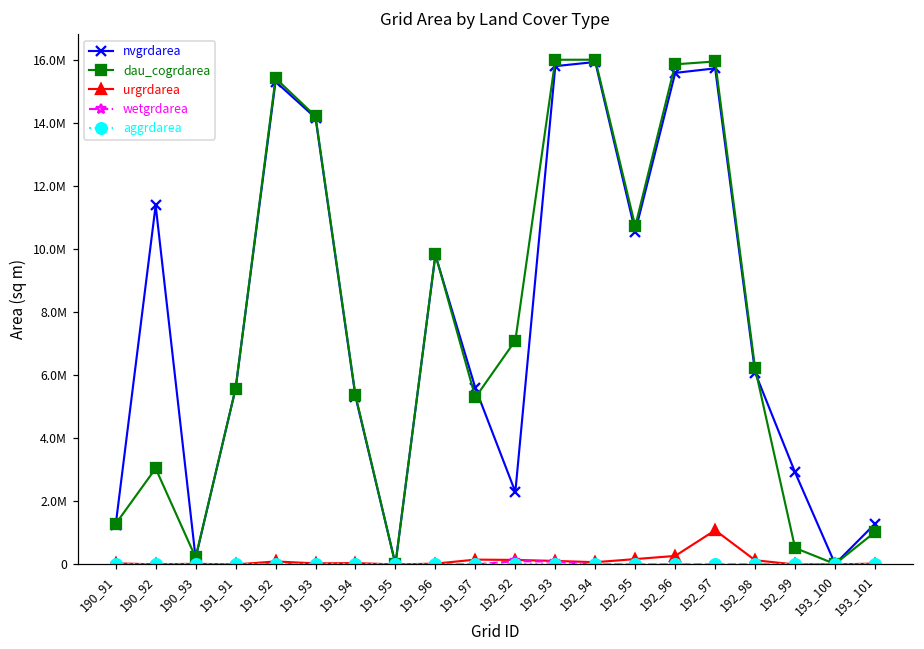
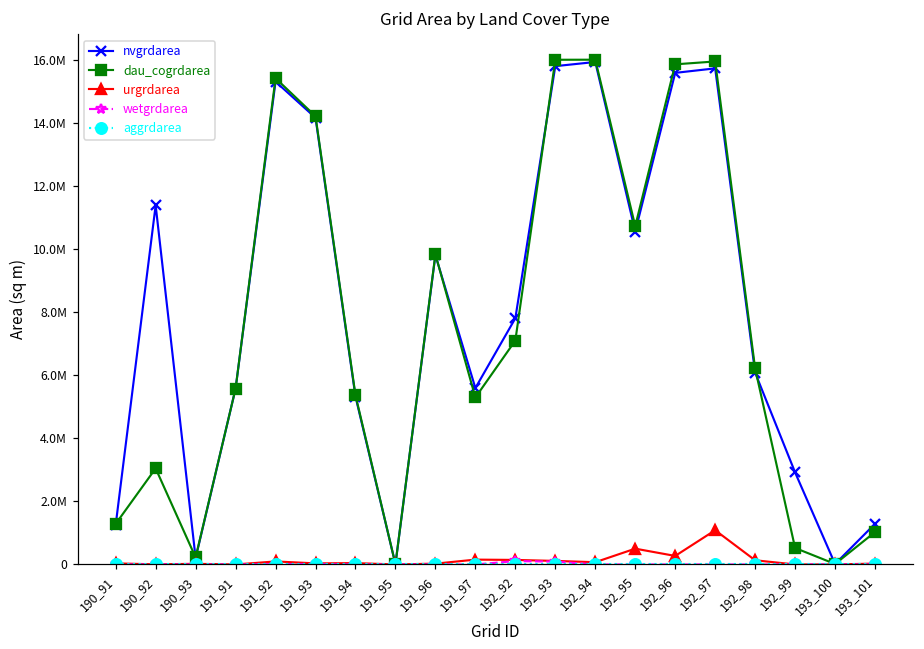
  {
    "nvgrdarea": {
      "190_92": 11400000,
      "191_92": 15300000,
      "191_97": 5600000,
-     "192_92": 2300000,
+     "192_92": 7800000,
      "192_93": 15800000,
      "192_95": 10600000,
      "192_96": 15600000,
      "192_97": 15700000,
      "192_98": 6100000,
      "192_99": 2900000,
      "193_101": 1300000
    },
    "dau_cogrdarea": {
      "190_92": 3000000,
      "191_92": 15400000,
      "191_97": 5300000,
      "192_92": 7100000,
      "192_93": 16000000,
      "192_95": 10700000,
      "192_96": 15900000,
      "192_97": 15900000,
      "192_98": 6200000,
      "192_99": 500000,
      "193_101": 1000000
    },
    "urgrdarea": {
      "191_97": 200000,
-     "192_95": 200000,
+     "192_95": 500000,
      "192_96": 300000,
      "192_97": 1100000,
      "192_98": 100000
    },
    "aggrdarea": {
      "192_92": 0,
      "192_93": 0
    }
  }
